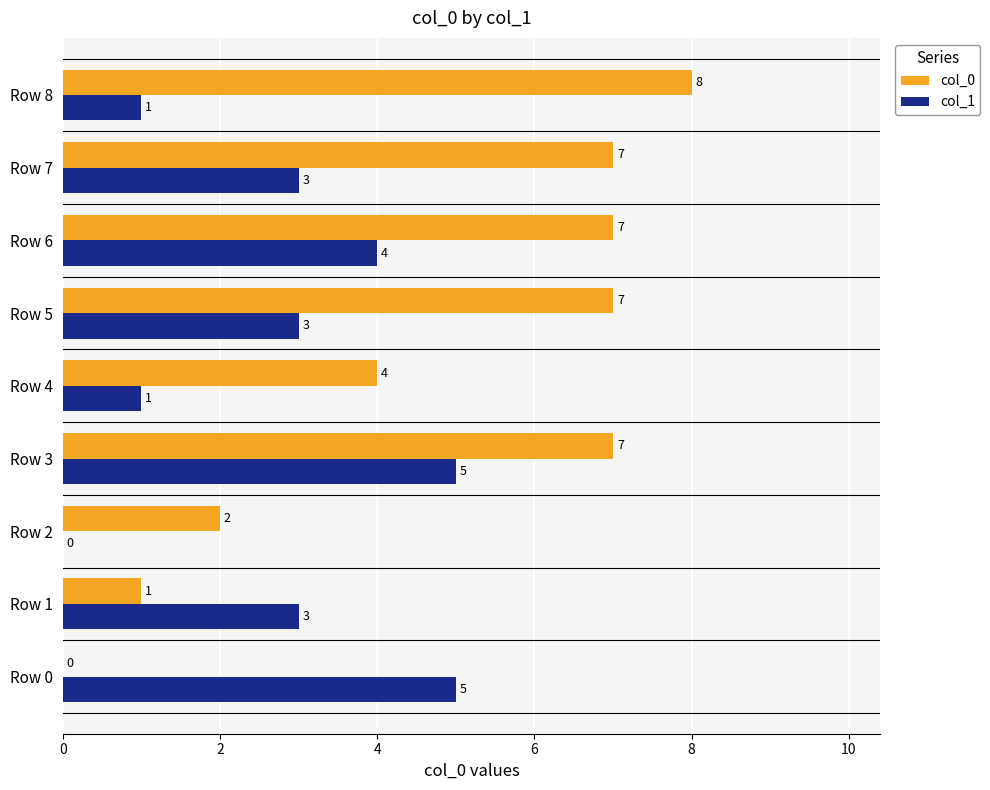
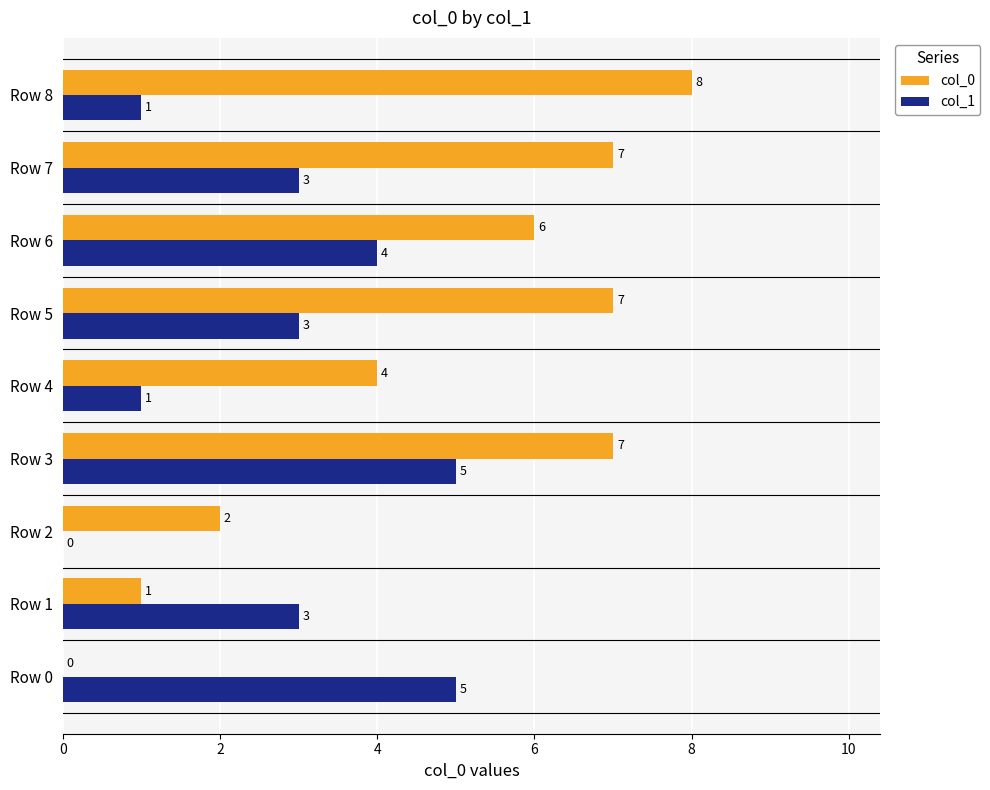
  {
    "col_0": {
      "Row 8": 8,
      "Row 7": 7,
-     "Row 6": 7,
+     "Row 6": 6,
      "Row 5": 7,
      "Row 4": 4,
      "Row 3": 7,
      "Row 2": 2,
      "Row 1": 1,
      "Row 0": 0
    },
    "col_1": {
      "Row 8": 1,
      "Row 7": 3,
      "Row 6": 4,
      "Row 5": 3,
      "Row 4": 1,
      "Row 3": 5,
      "Row 2": 0,
      "Row 1": 3,
      "Row 0": 5
    }
  }
